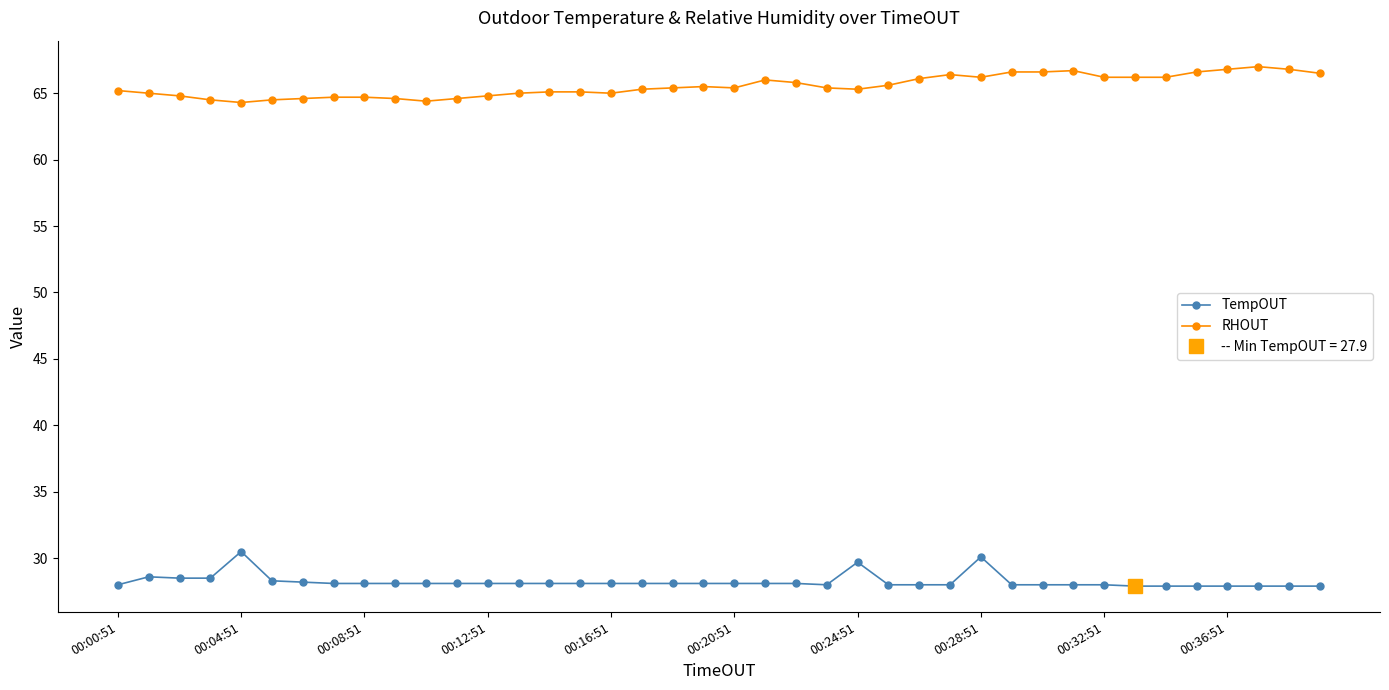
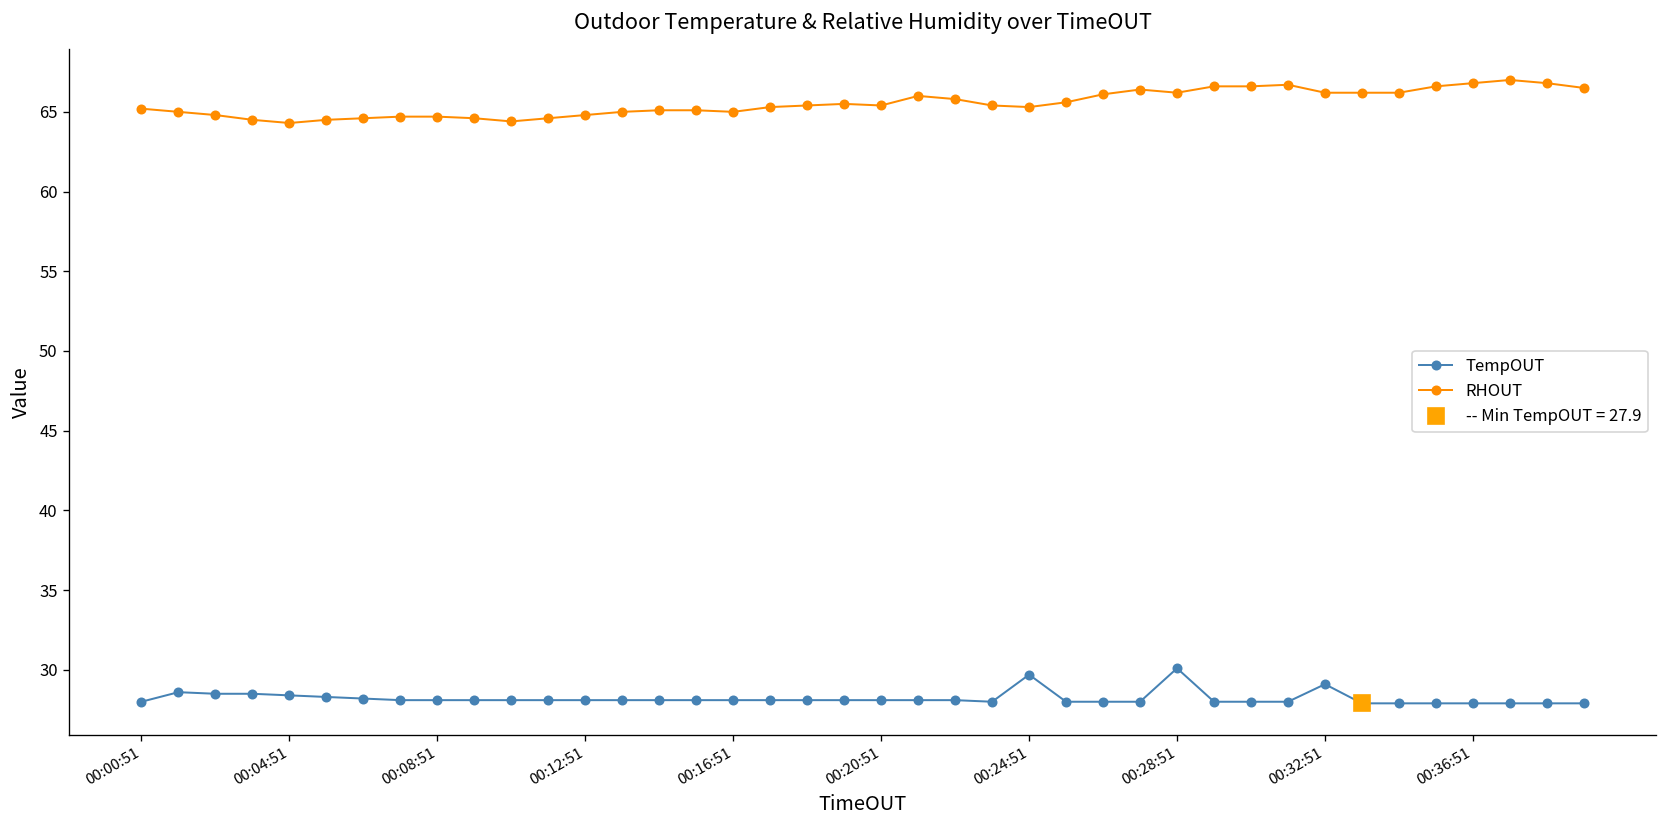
  {
    "TempOUT": {
      "00:00:51": 28.0,
-     "00:04:51": 30.5,
+     "00:04:51": 28.4,
      "00:08:51": 28.1,
      "00:12:51": 28.1,
      "00:16:51": 28.1,
      "00:20:51": 28.1,
      "00:24:51": 29.7,
      "00:28:51": 30.1,
-     "00:32:51": 28.0,
+     "00:32:51": 29.1,
      "00:36:51": 27.9
    }
  }
